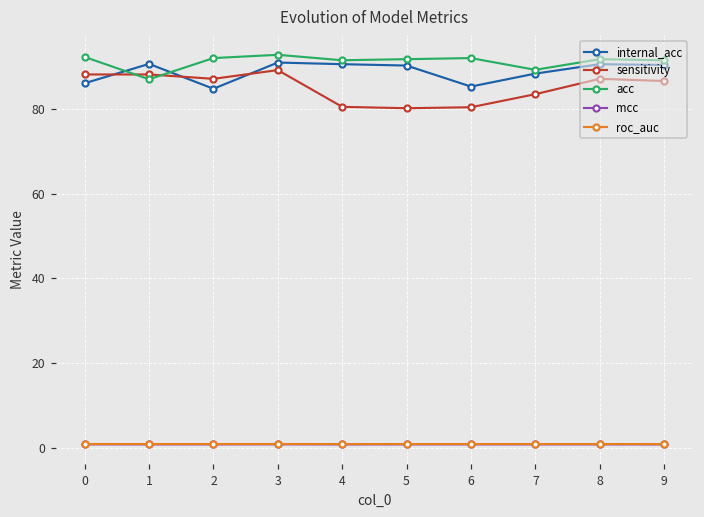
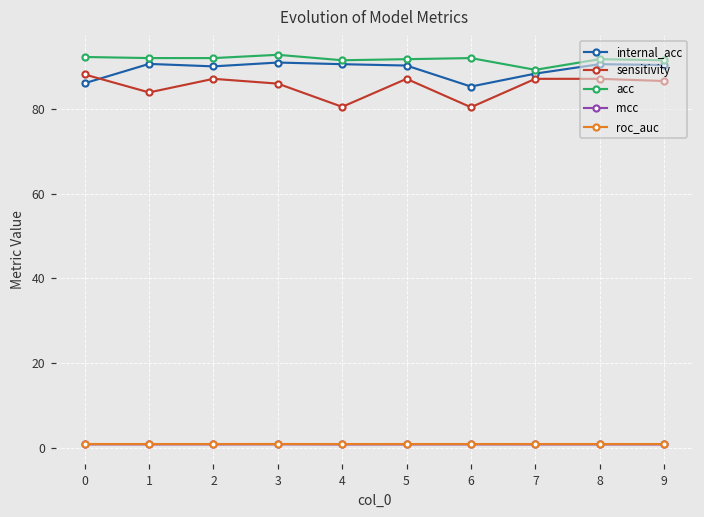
  {
    "internal_acc": {
      "0": 86,
      "1": 91,
-     "2": 85,
+     "2": 90,
      "3": 91,
      "4": 91,
      "5": 90,
      "6": 85,
      "7": 88
    },
    "sensitivity": {
      "0": 88,
-     "1": 88,
+     "1": 84,
      "2": 87,
-     "3": 89,
+     "3": 86,
      "4": 81,
-     "5": 80,
+     "5": 87,
      "6": 80,
-     "7": 83
+     "7": 87
    },
    "acc": {
      "0": 92,
-     "1": 87,
+     "1": 92,
      "2": 92,
      "3": 93,
      "4": 91,
      "5": 92,
      "6": 92,
      "7": 89
    },
    "roc_auc": {
      "0": 1,
      "1": 1,
      "2": 1,
      "3": 1,
      "4": 1,
      "5": 1,
      "6": 1,
      "7": 1,
      "8": 1,
      "9": 1
    }
  }
